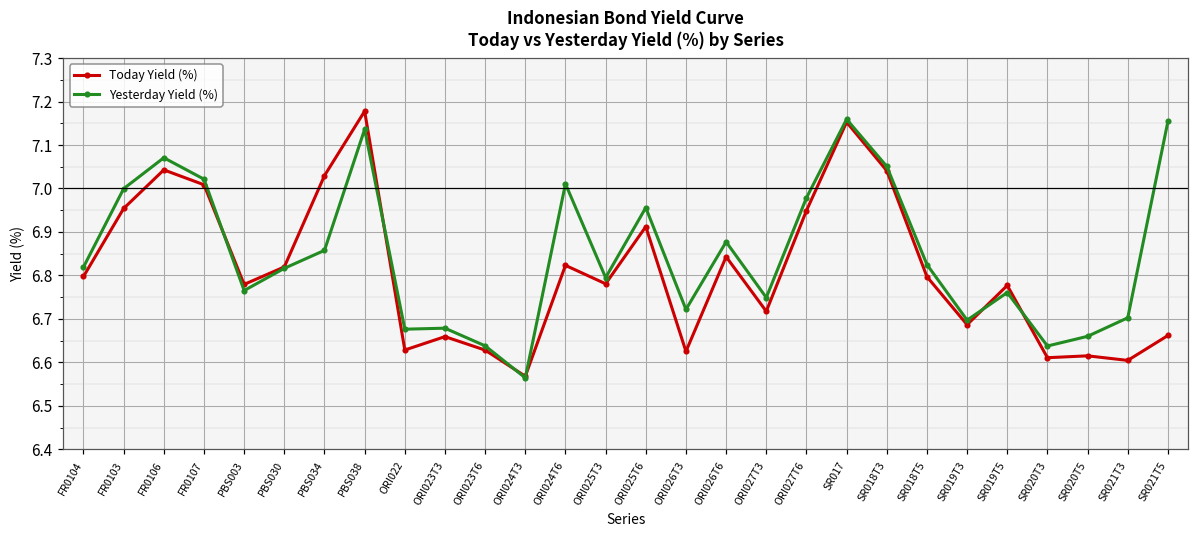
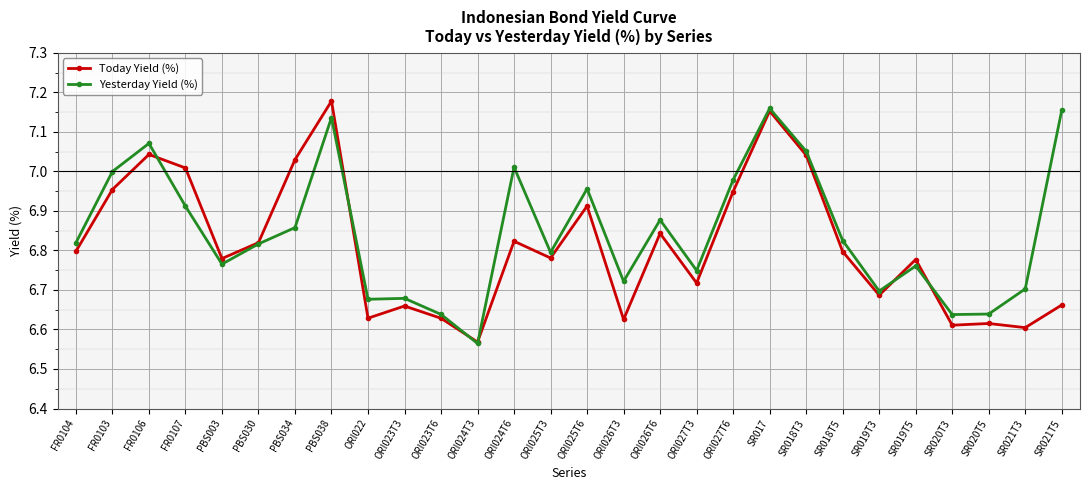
  {
    "Today Yield (%)": {
      "FR0104": 6.80,
      "FR0103": 6.95,
      "FR0106": 7.04,
      "FR0107": 7.01,
      "PBS003": 6.78,
      "PBS034": 7.03,
      "PBS038": 7.18,
      "ORI022": 6.63,
      "ORI023T3": 6.66,
      "ORI023T6": 6.63,
      "ORI024T6": 6.82,
      "ORI025T3": 6.78,
      "ORI025T6": 6.91,
      "ORI026T3": 6.63,
      "ORI026T6": 6.84,
      "ORI027T3": 6.72,
      "ORI027T6": 6.95,
      "SR017": 7.15,
      "SR018T3": 7.04,
      "SR018T5": 6.80,
      "SR019T3": 6.69,
      "SR019T5": 6.78,
      "SR020T3": 6.61,
      "SR020T5": 6.62,
      "SR021T3": 6.60,
      "SR021T5": 6.66
    },
    "Yesterday Yield (%)": {
      "FR0104": 6.82,
      "FR0103": 7.00,
      "FR0106": 7.07,
-     "FR0107": 7.02,
+     "FR0107": 6.91,
      "PBS003": 6.77,
      "PBS034": 6.86,
      "PBS038": 7.14,
      "ORI022": 6.68,
      "ORI023T3": 6.68,
      "ORI023T6": 6.64,
      "ORI024T6": 7.01,
      "ORI025T3": 6.80,
      "ORI025T6": 6.96,
      "ORI026T3": 6.72,
      "ORI026T6": 6.88,
      "ORI027T3": 6.75,
      "ORI027T6": 6.98,
      "SR017": 7.16,
      "SR018T3": 7.05,
      "SR018T5": 6.83,
      "SR019T3": 6.70,
      "SR019T5": 6.76,
      "SR020T3": 6.64,
-     "SR020T5": 6.66,
+     "SR020T5": 6.64,
      "SR021T3": 6.70,
      "SR021T5": 7.15
    }
  }
